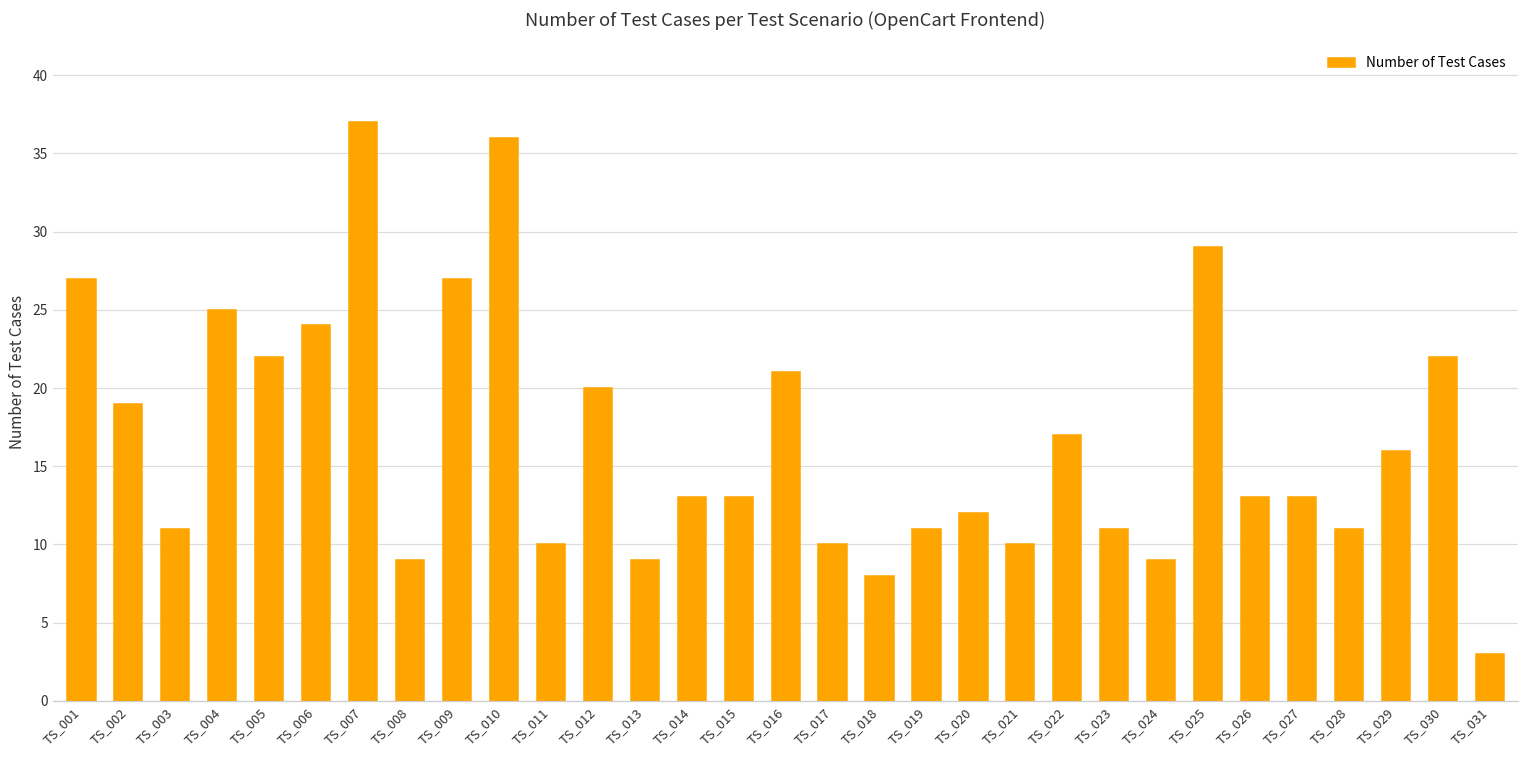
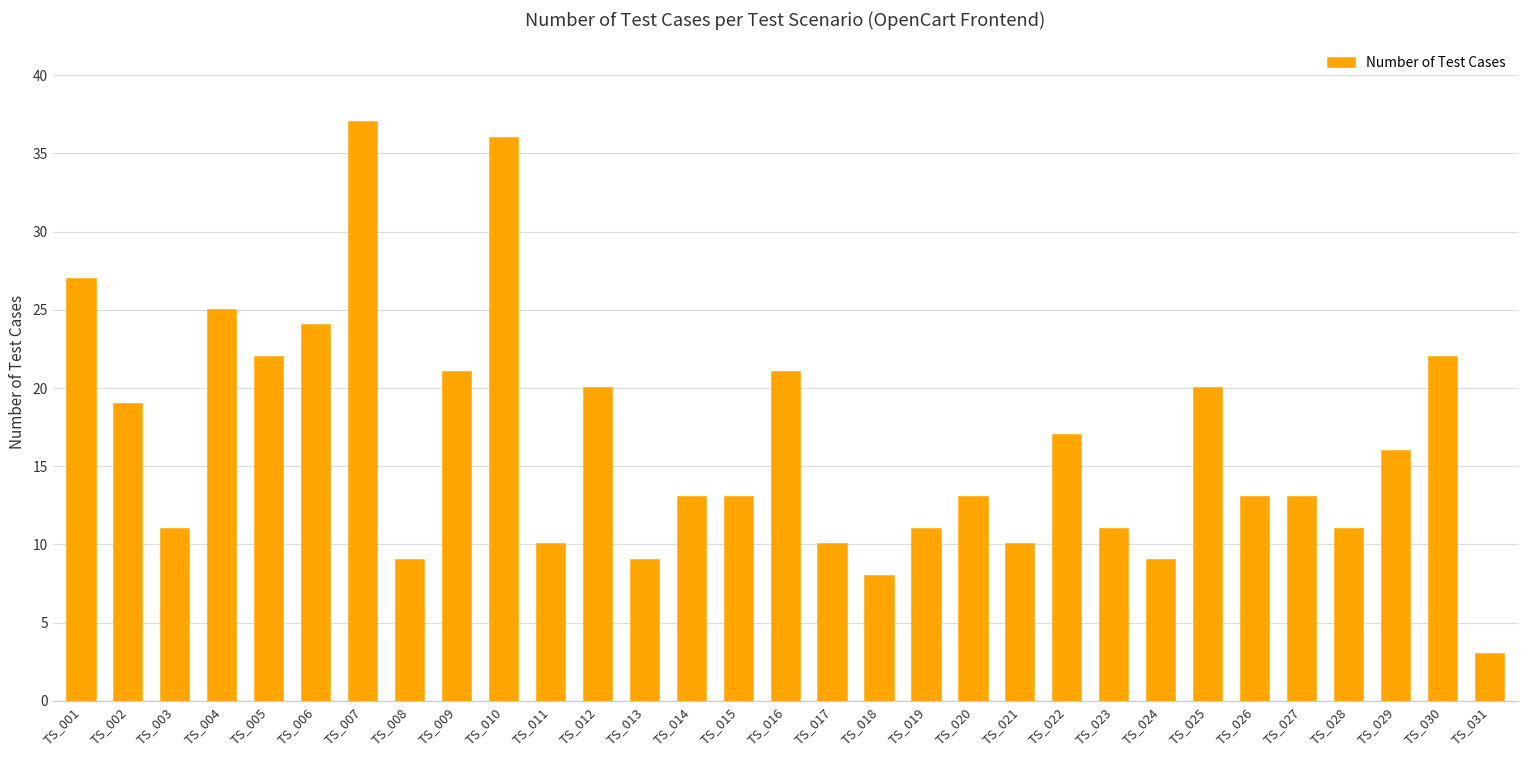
  {
    "TS_001": 27,
    "TS_002": 19,
    "TS_003": 11,
    "TS_004": 25,
    "TS_005": 22,
    "TS_006": 24,
    "TS_007": 37,
    "TS_008": 9,
-   "TS_009": 27,
+   "TS_009": 21,
    "TS_010": 36,
    "TS_011": 10,
    "TS_012": 20,
    "TS_013": 9,
    "TS_014": 13,
    "TS_015": 13,
    "TS_016": 21,
    "TS_017": 10,
    "TS_018": 8,
    "TS_019": 11,
-   "TS_020": 12,
+   "TS_020": 13,
    "TS_021": 10,
    "TS_022": 17,
    "TS_023": 11,
    "TS_024": 9,
-   "TS_025": 29,
+   "TS_025": 20,
    "TS_026": 13,
    "TS_027": 13,
    "TS_028": 11,
    "TS_029": 16,
    "TS_030": 22,
    "TS_031": 3
  }
